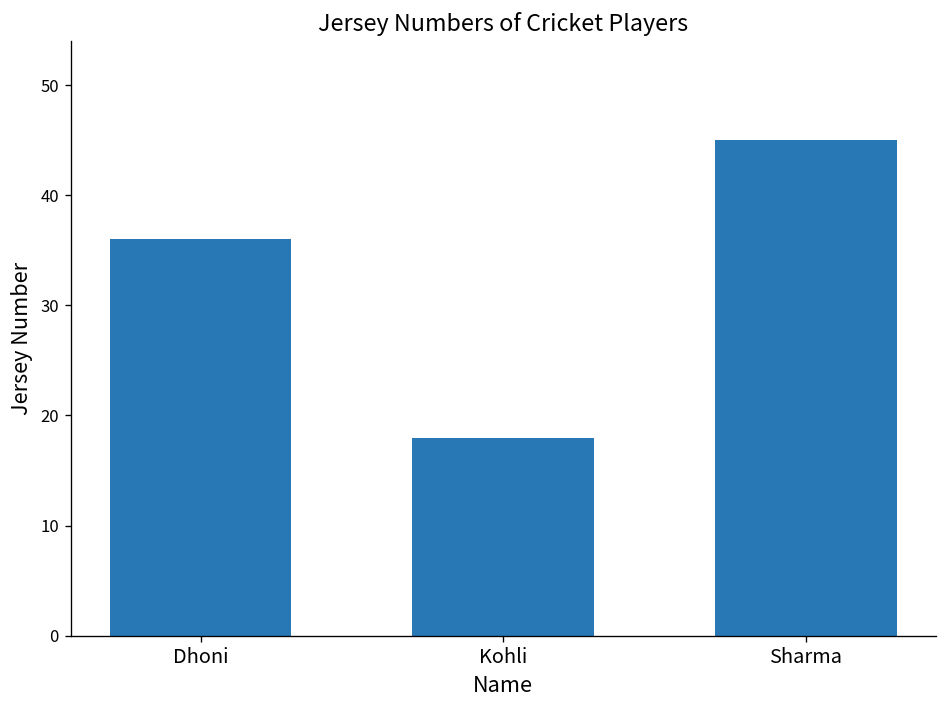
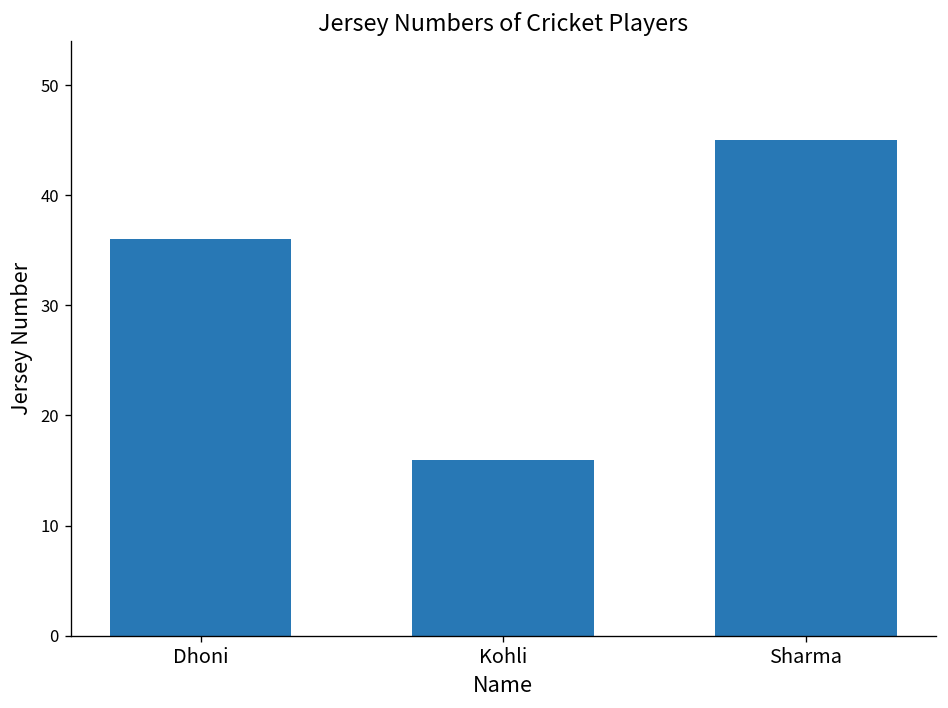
  {
    "Dhoni": 36,
-   "Kohli": 18,
+   "Kohli": 16,
    "Sharma": 45
  }
